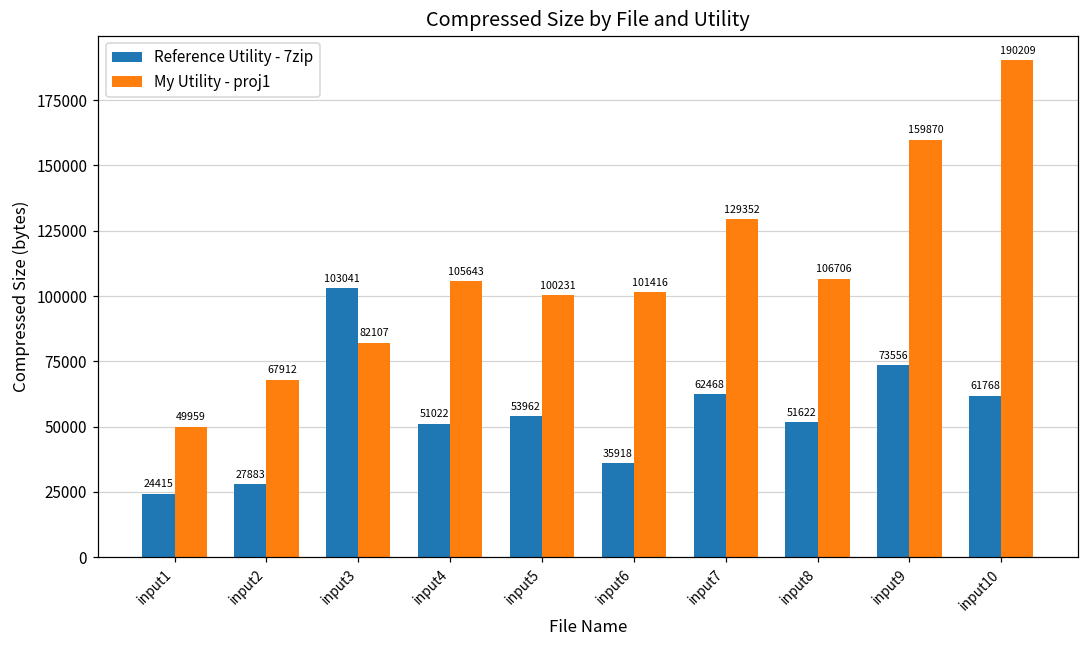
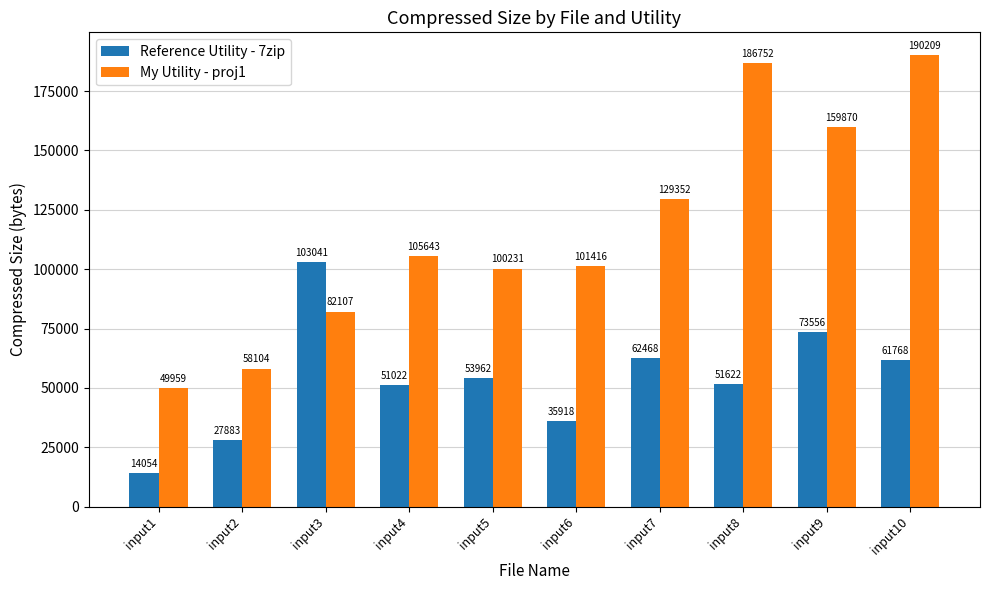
  {
    "Reference Utility - 7zip": {
-     "input1": 24415,
+     "input1": 14054,
      "input2": 27883,
      "input3": 103041,
      "input4": 51022,
      "input5": 53962,
      "input6": 35918,
      "input7": 62468,
      "input8": 51622,
      "input9": 73556,
      "input10": 61768
    },
    "My Utility - proj1": {
      "input1": 49959,
-     "input2": 67912,
+     "input2": 58104,
      "input3": 82107,
      "input4": 105643,
      "input5": 100231,
      "input6": 101416,
      "input7": 129352,
-     "input8": 106706,
+     "input8": 186752,
      "input9": 159870,
      "input10": 190209
    }
  }
